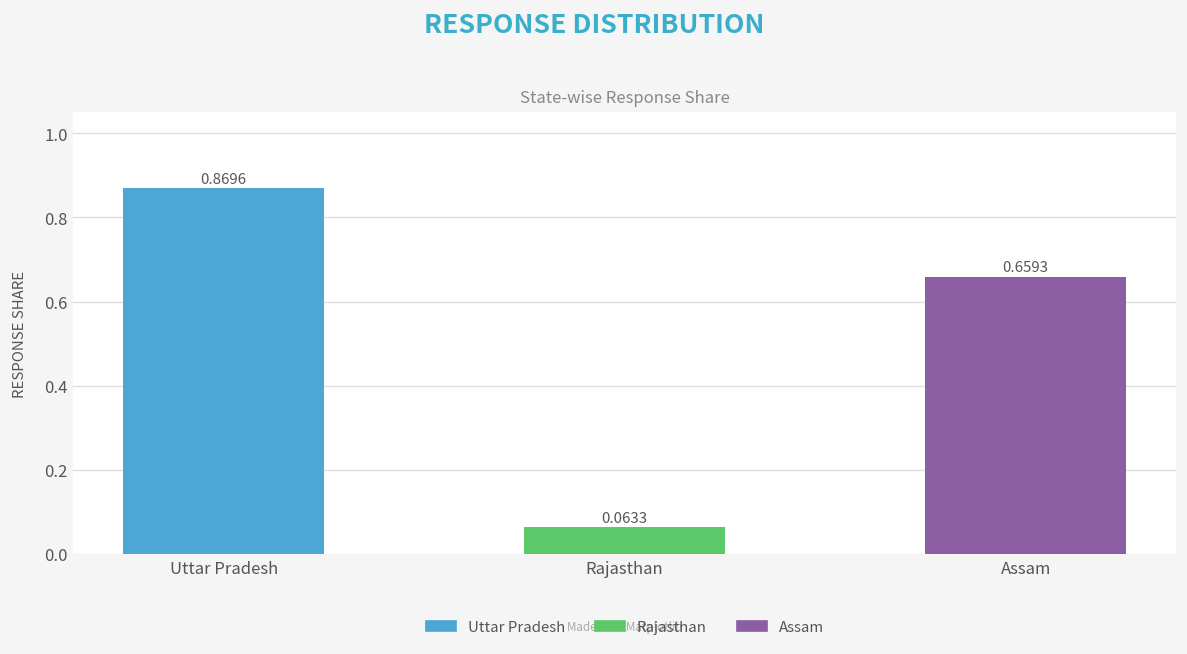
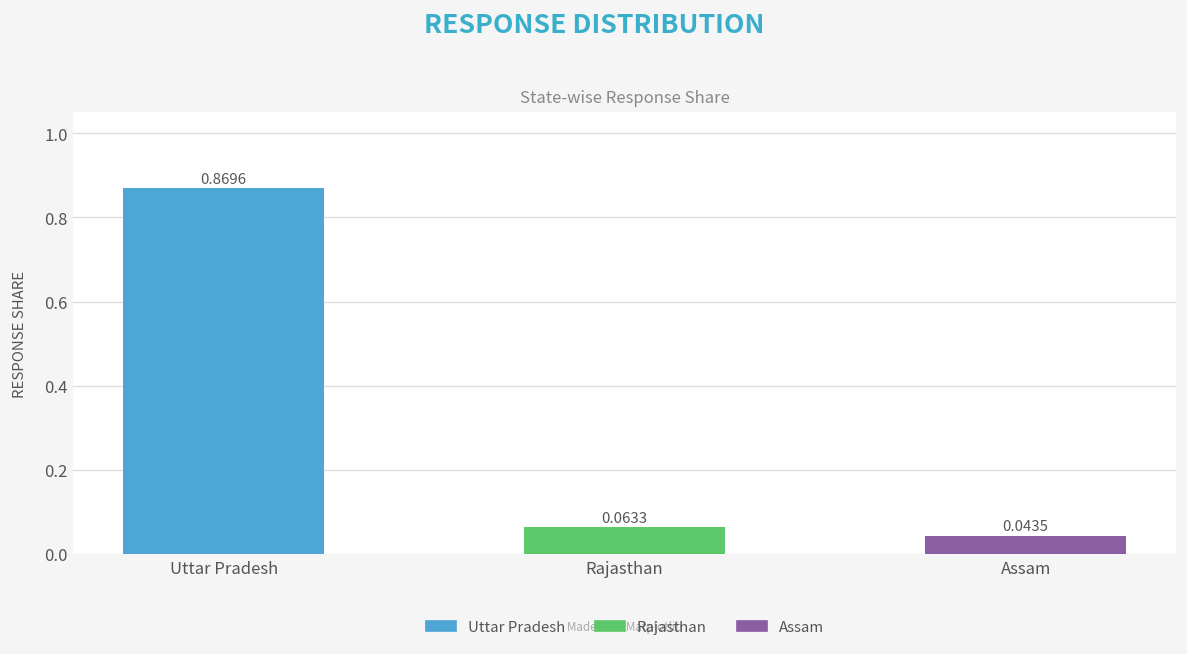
  {
    "Uttar Pradesh": 0.8696,
    "Rajasthan": 0.0633,
-   "Assam": 0.6593
+   "Assam": 0.0435
  }
